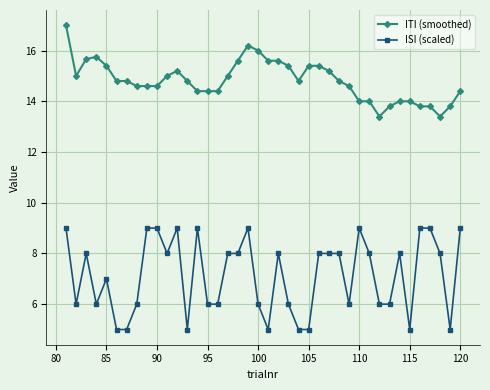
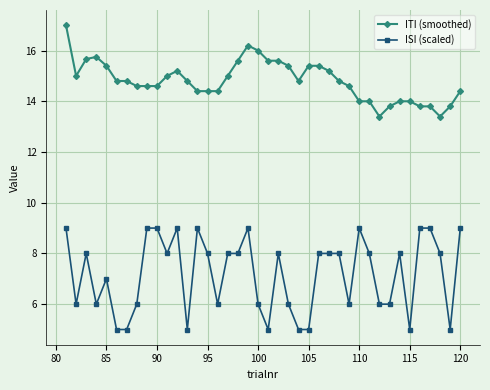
  {
    "ITI (smoothed)": {
      "85": 15.4,
      "90": 14.6,
      "95": 14.4,
      "100": 16.0,
      "105": 15.4,
      "110": 14.0,
      "115": 14.0,
      "120": 14.4
    },
    "ISI (scaled)": {
      "85": 7.0,
      "90": 9.0,
-     "95": 6.0,
+     "95": 8.0,
      "100": 6.0,
      "105": 5.0,
      "110": 9.0,
      "115": 5.0,
      "120": 9.0
    }
  }
